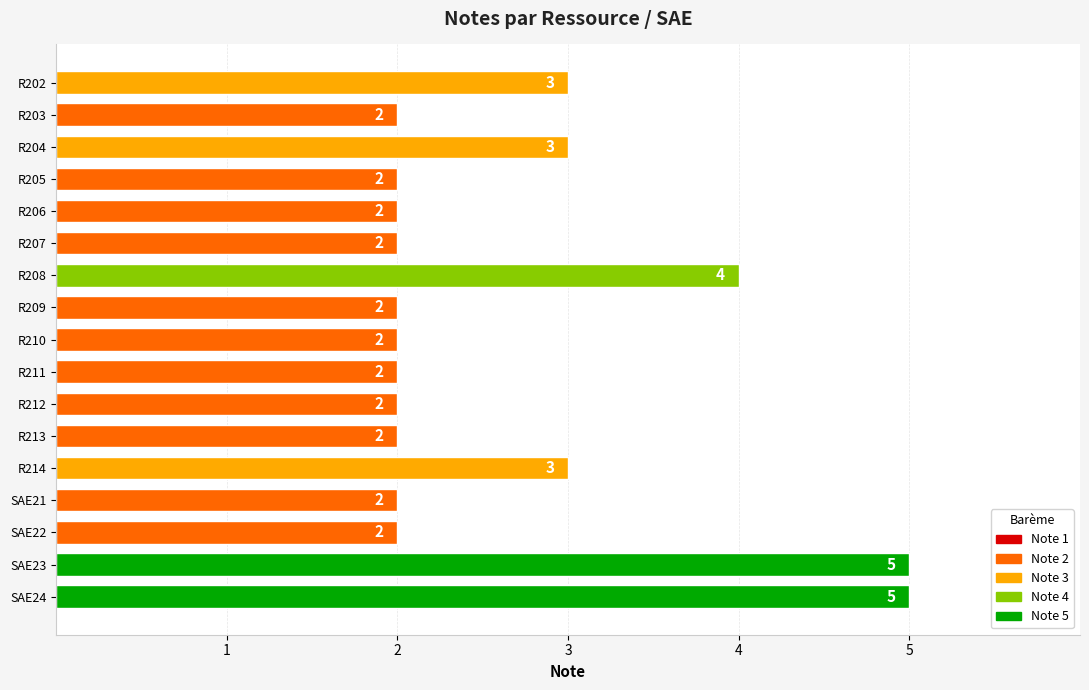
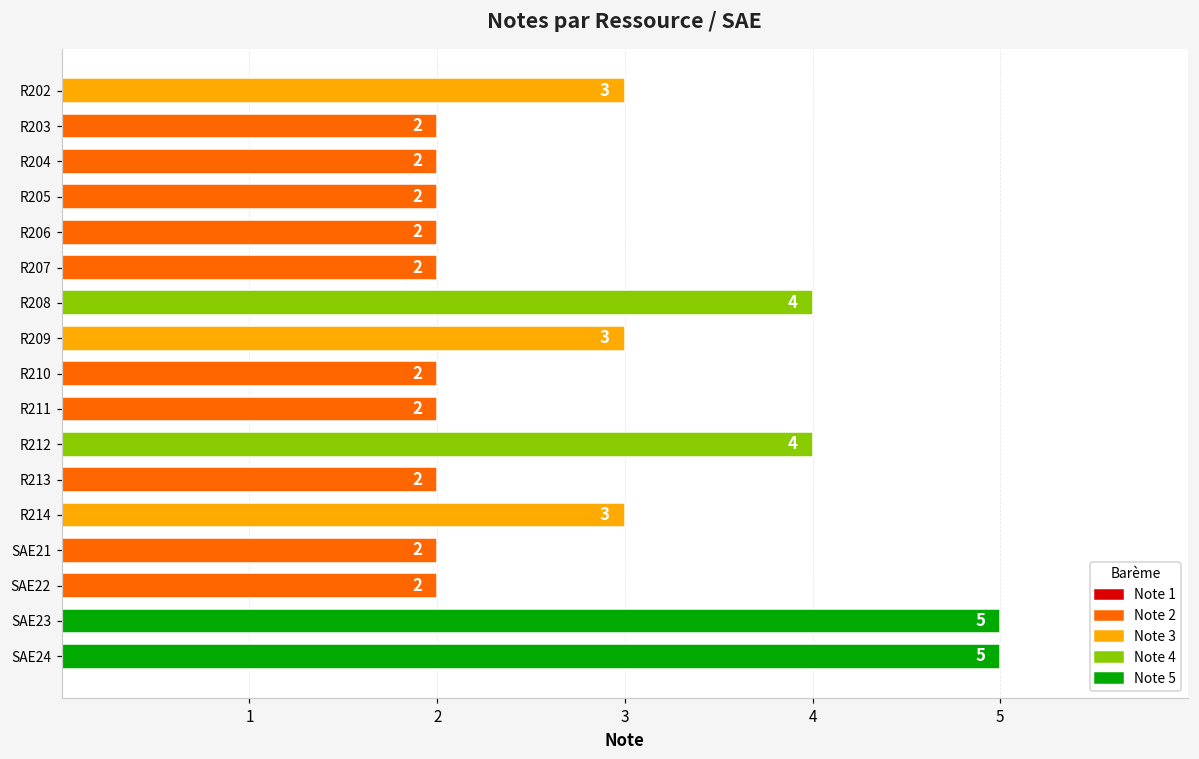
  {
    "R202": 3,
    "R203": 2,
-   "R204": 3,
+   "R204": 2,
    "R205": 2,
    "R206": 2,
    "R207": 2,
    "R208": 4,
-   "R209": 2,
+   "R209": 3,
    "R210": 2,
    "R211": 2,
-   "R212": 2,
+   "R212": 4,
    "R213": 2,
    "R214": 3,
    "SAE21": 2,
    "SAE22": 2,
    "SAE23": 5,
    "SAE24": 5
  }
